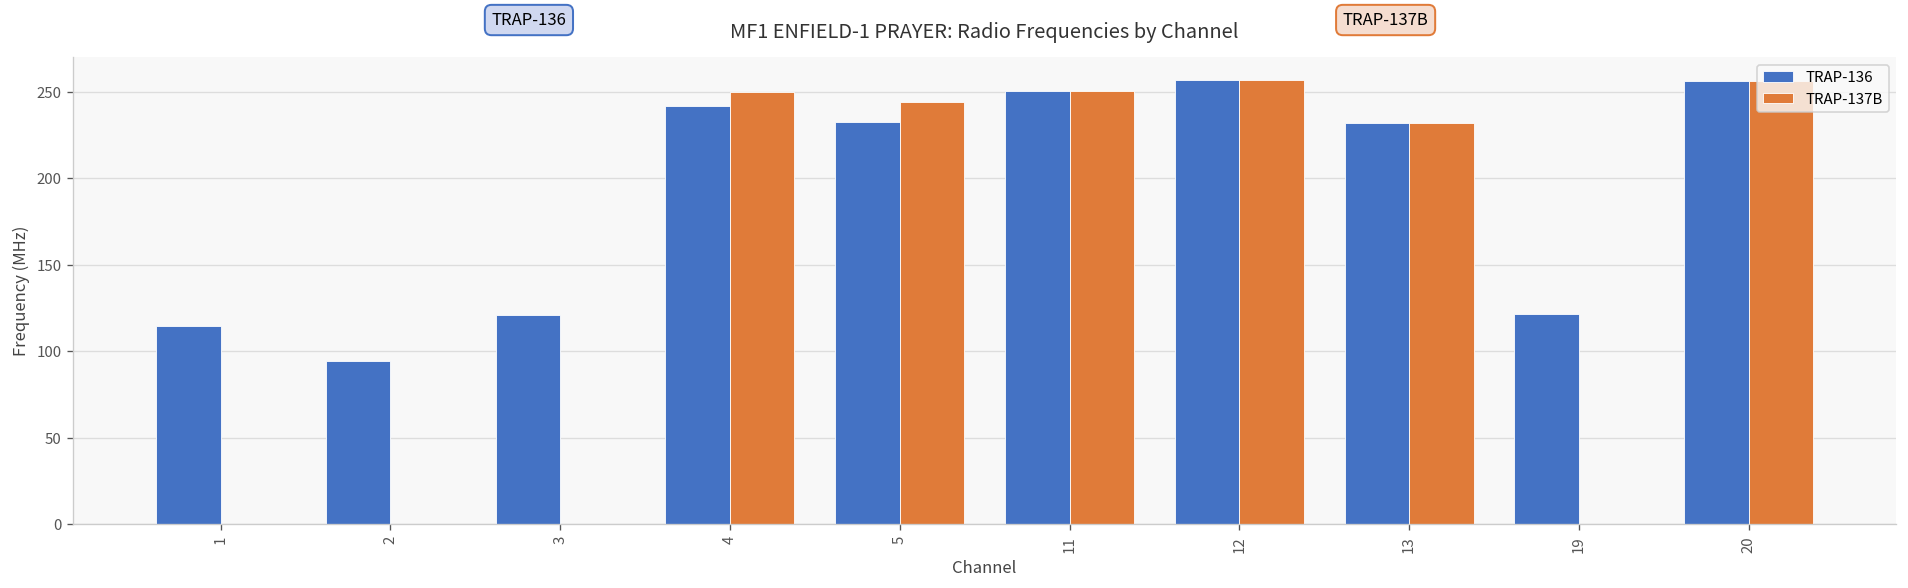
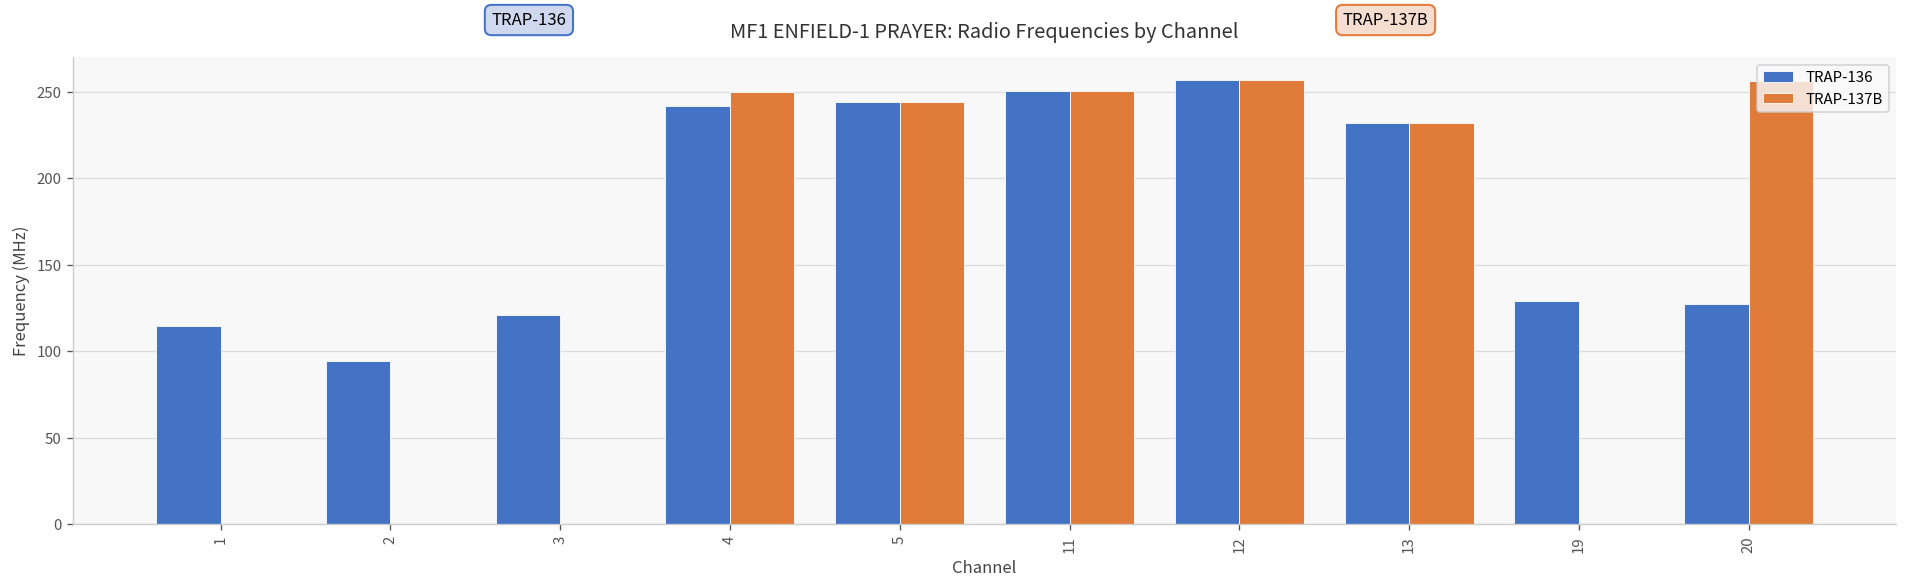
  {
    "TRAP-136": {
      "1": 115,
      "2": 94,
      "3": 121,
      "4": 242,
-     "5": 233,
+     "5": 244,
      "11": 250,
      "12": 257,
      "13": 232,
-     "19": 121,
-     "20": 256
+     "19": 129,
+     "20": 127
    },
    "TRAP-137B": {
      "1": 0,
      "2": 0,
      "3": 0,
      "4": 250,
      "5": 244,
      "11": 250,
      "12": 257,
      "13": 232,
      "19": 0
    }
  }
